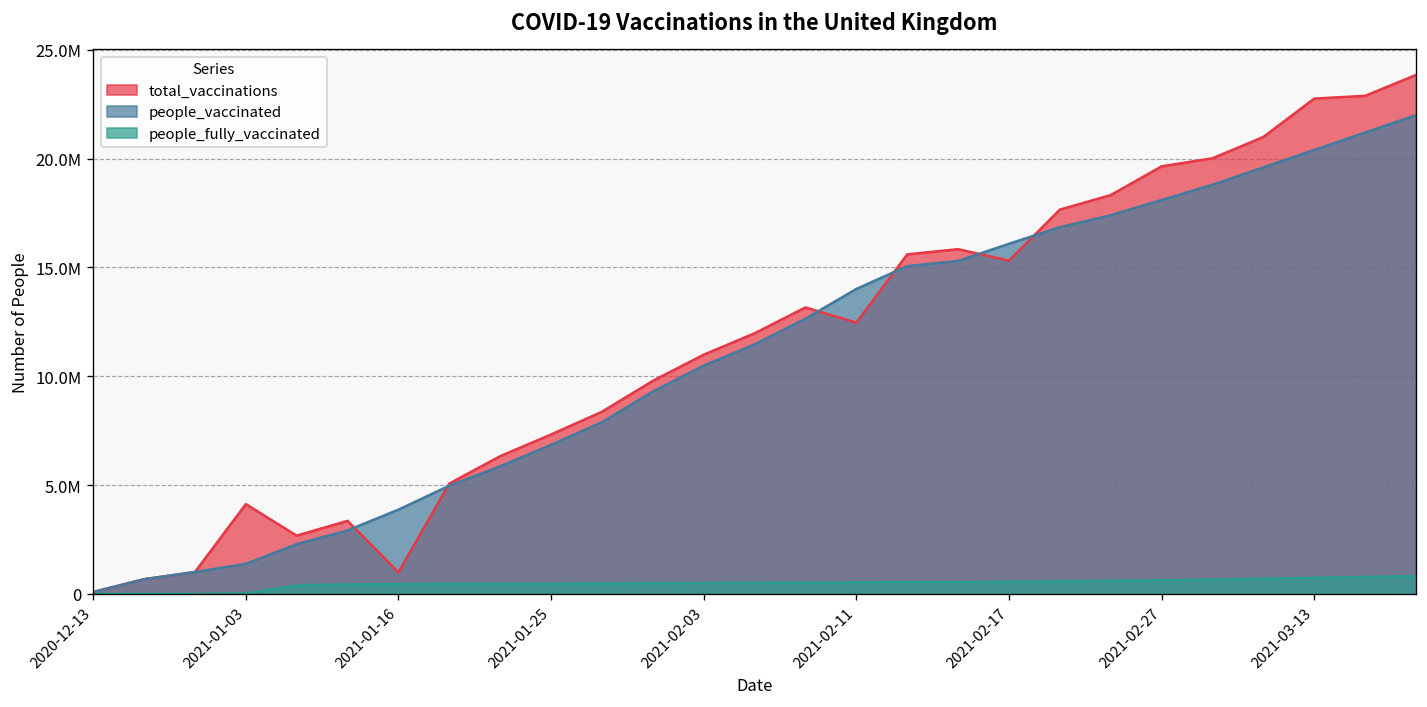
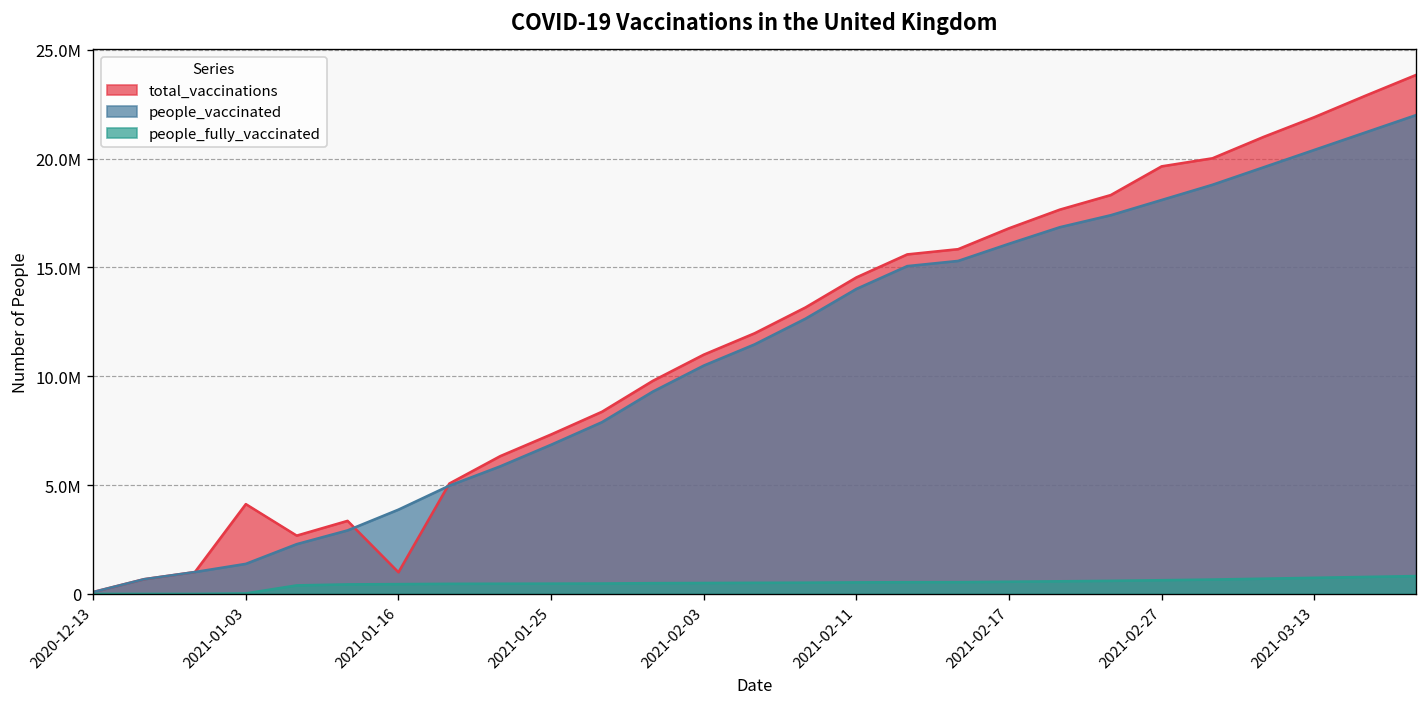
  {
    "total_vaccinations": {
      "2021-01-03": 4100000,
      "2021-01-16": 1000000,
      "2021-01-25": 7300000,
      "2021-02-03": 11000000,
-     "2021-02-11": 12500000,
-     "2021-02-17": 15300000,
+     "2021-02-11": 14500000,
+     "2021-02-17": 16800000,
      "2021-02-27": 19600000,
-     "2021-03-13": 22800000
+     "2021-03-13": 21900000
    }
  }
